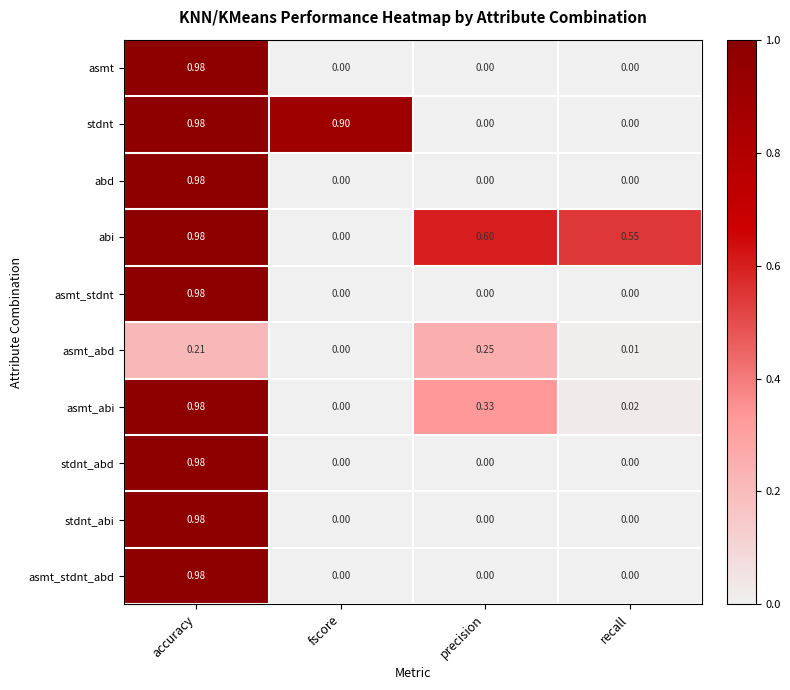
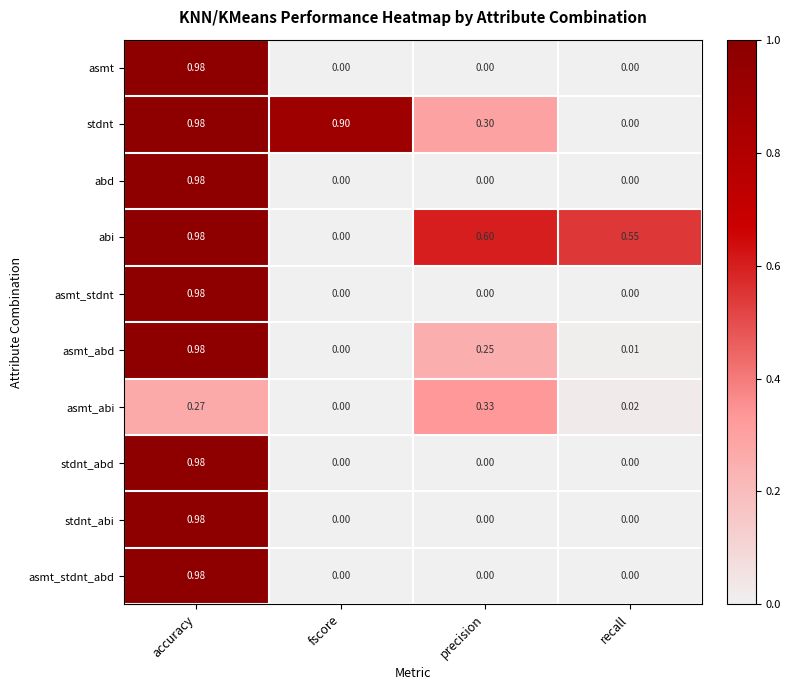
  {
    "asmt": {
      "accuracy": 0.98,
      "fscore": 0.00,
      "precision": 0.00,
      "recall": 0.00
    },
    "stdnt": {
      "accuracy": 0.98,
      "fscore": 0.90,
-     "precision": 0.00,
+     "precision": 0.30,
      "recall": 0.00
    },
    "abd": {
      "accuracy": 0.98,
      "fscore": 0.00,
      "precision": 0.00,
      "recall": 0.00
    },
    "abi": {
      "accuracy": 0.98,
      "fscore": 0.00,
      "precision": 0.60,
      "recall": 0.55
    },
    "asmt_stdnt": {
      "accuracy": 0.98,
      "fscore": 0.00,
      "precision": 0.00,
      "recall": 0.00
    },
    "asmt_abd": {
-     "accuracy": 0.21,
+     "accuracy": 0.98,
      "fscore": 0.00,
      "precision": 0.25,
      "recall": 0.01
    },
    "asmt_abi": {
-     "accuracy": 0.98,
+     "accuracy": 0.27,
      "fscore": 0.00,
      "precision": 0.33,
      "recall": 0.02
    },
    "stdnt_abd": {
      "accuracy": 0.98,
      "fscore": 0.00,
      "precision": 0.00,
      "recall": 0.00
    },
    "stdnt_abi": {
      "accuracy": 0.98,
      "fscore": 0.00,
      "precision": 0.00,
      "recall": 0.00
    },
    "asmt_stdnt_abd": {
      "accuracy": 0.98,
      "fscore": 0.00,
      "precision": 0.00,
      "recall": 0.00
    }
  }
